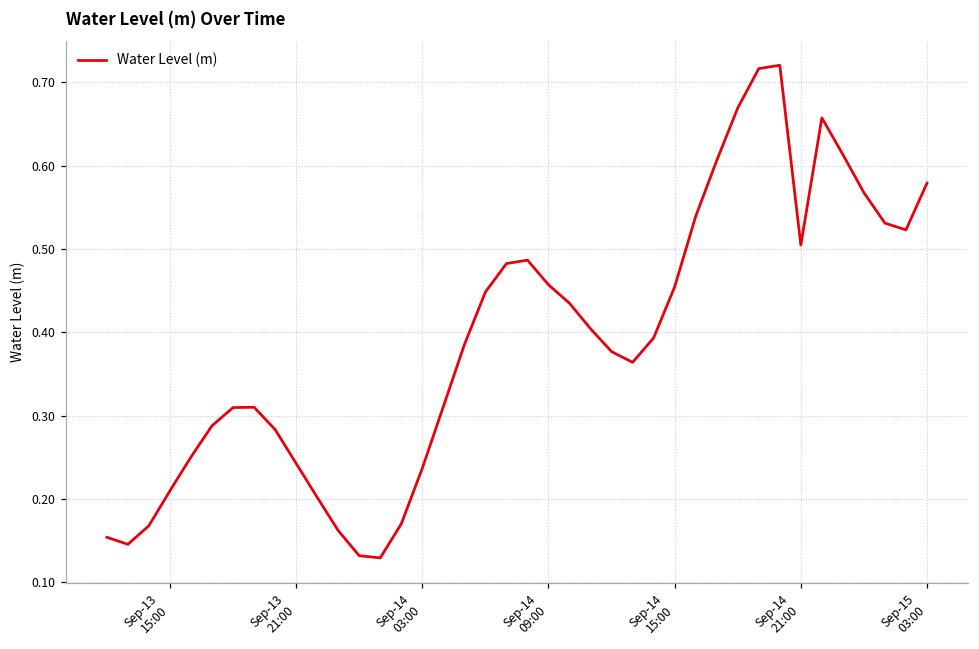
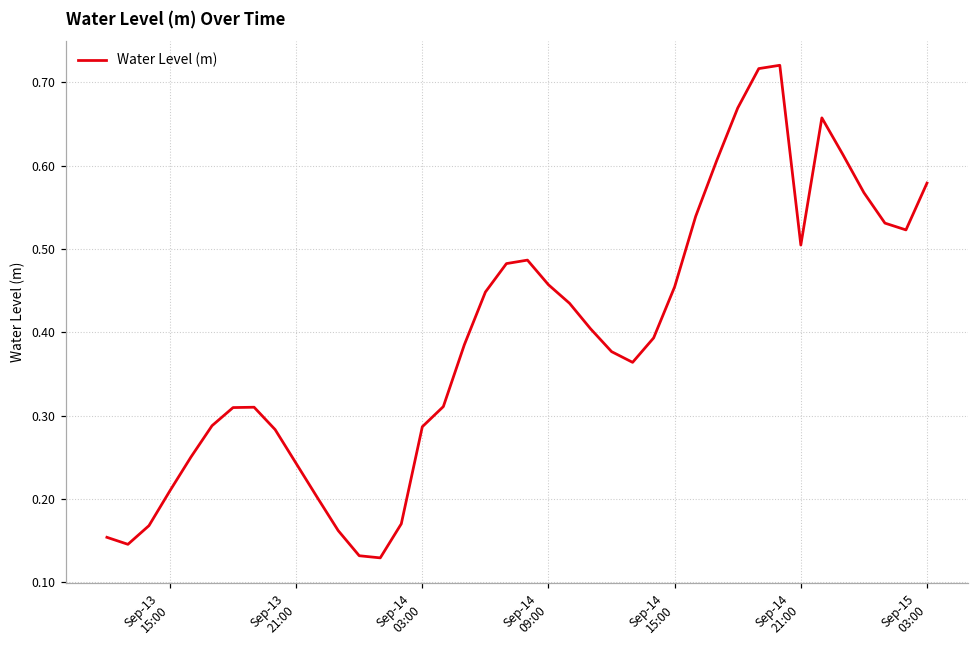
  {
    "Sep-13 15:00": 0.21,
    "Sep-13 21:00": 0.24,
-   "Sep-14 03:00": 0.24,
+   "Sep-14 03:00": 0.29,
    "Sep-14 09:00": 0.46,
    "Sep-14 15:00": 0.45,
    "Sep-14 21:00": 0.50,
    "Sep-15 03:00": 0.58
  }
